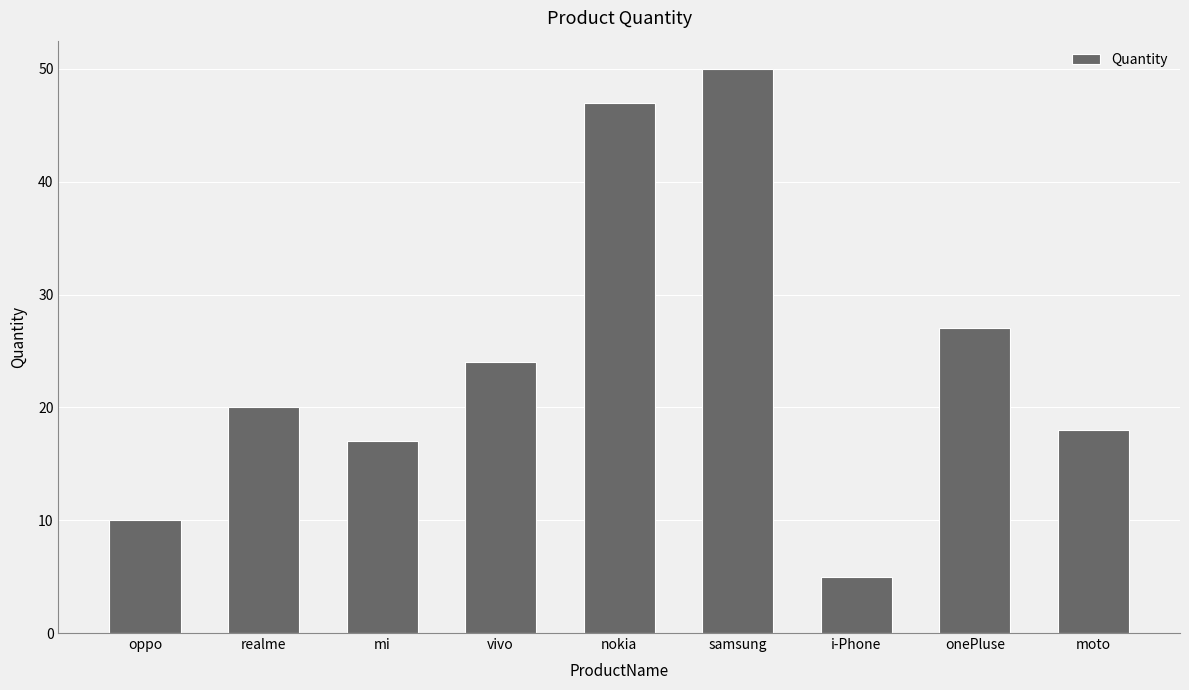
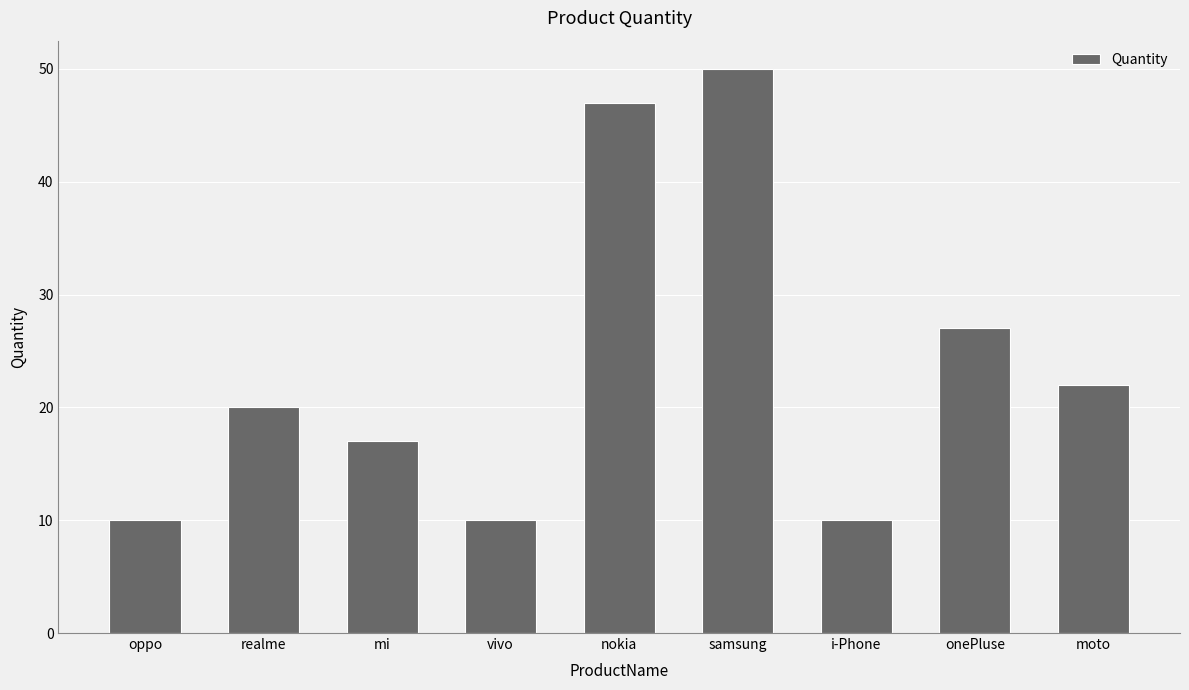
  {
    "oppo": 10,
    "realme": 20,
    "mi": 17,
-   "vivo": 24,
+   "vivo": 10,
    "nokia": 47,
    "samsung": 50,
-   "i-Phone": 5,
+   "i-Phone": 10,
    "onePluse": 27,
-   "moto": 18
+   "moto": 22
  }
